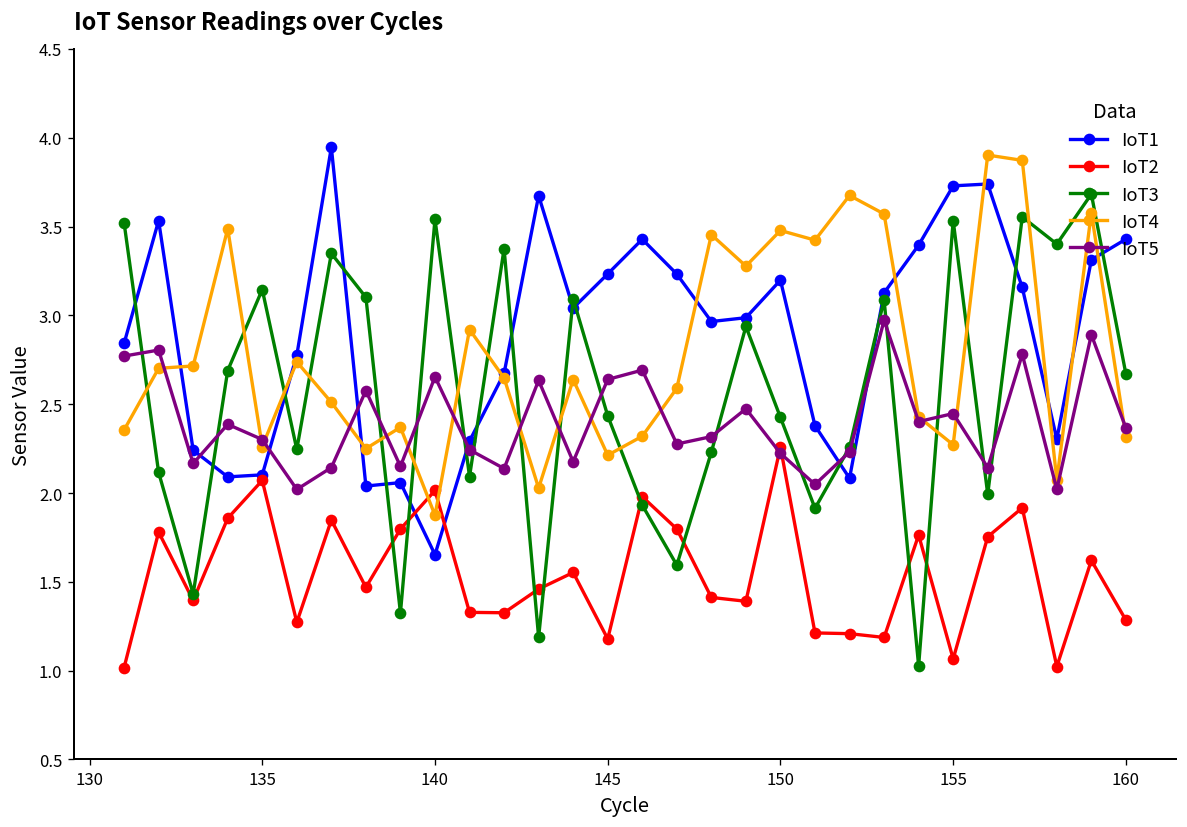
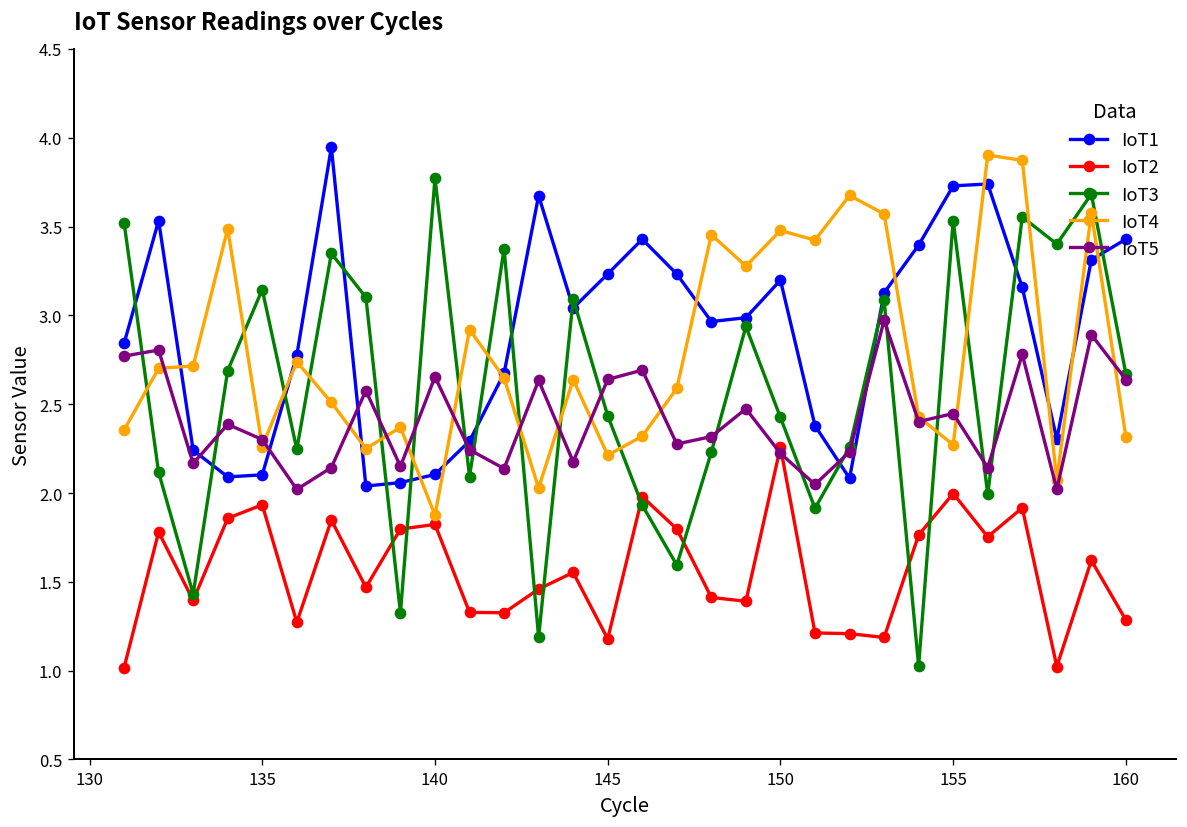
  {
    "IoT1": {
      "135": 2.10,
-     "140": 1.65,
+     "140": 2.10,
      "145": 3.23,
      "150": 3.20,
      "155": 3.73,
      "160": 3.43
    },
    "IoT2": {
-     "135": 2.07,
-     "140": 2.01,
+     "135": 1.93,
+     "140": 1.82,
      "145": 1.18,
      "150": 2.26,
-     "155": 1.07,
+     "155": 2.00,
      "160": 1.28
    },
    "IoT3": {
      "135": 3.15,
-     "140": 3.54,
+     "140": 3.77,
      "145": 2.43,
      "150": 2.43,
      "155": 3.53,
      "160": 2.67
    },
    "IoT4": {
      "135": 2.26,
      "140": 1.87,
      "145": 2.21,
      "150": 3.48,
      "155": 2.27,
      "160": 2.32
    },
    "IoT5": {
      "135": 2.30,
      "140": 2.65,
      "145": 2.64,
      "150": 2.22,
      "155": 2.45,
-     "160": 2.37
+     "160": 2.64
    }
  }
